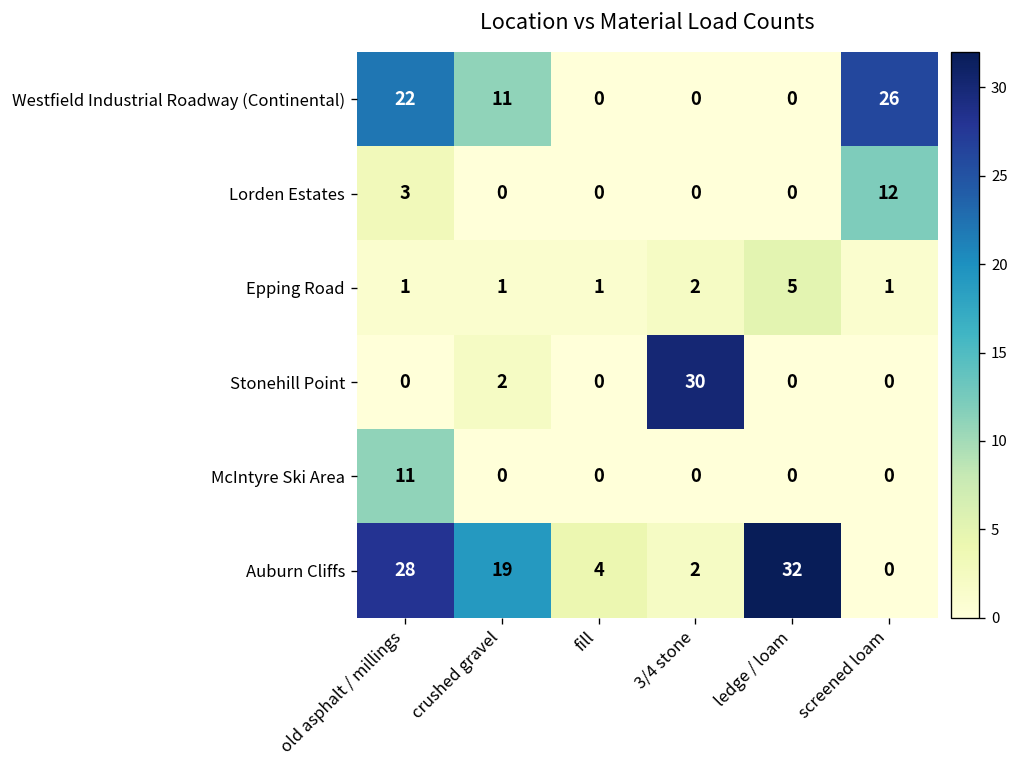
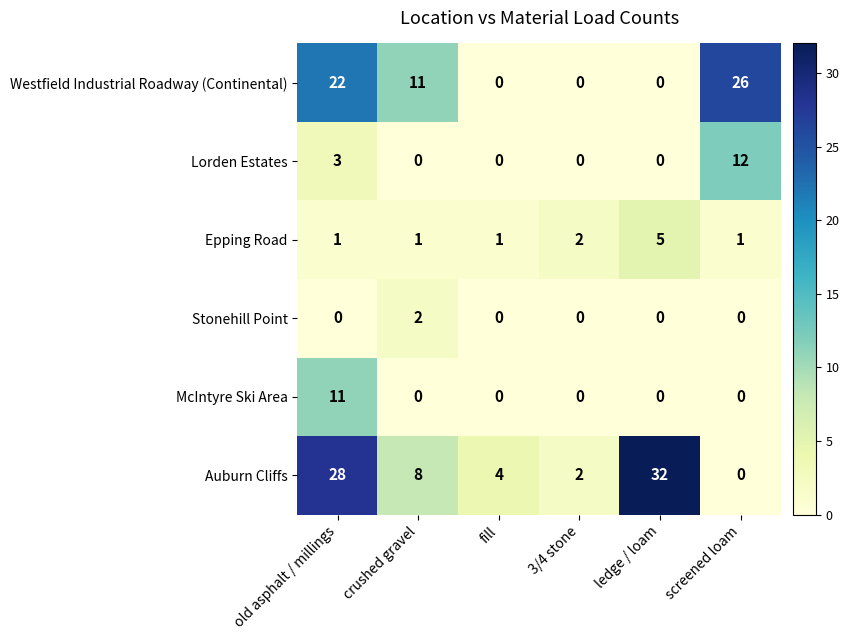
  {
    "Westfield Industrial Roadway (Continental)": {
      "old asphalt / millings": 22,
      "crushed gravel": 11,
      "fill": 0,
      "3/4 stone": 0,
      "ledge / loam": 0,
      "screened loam": 26
    },
    "Lorden Estates": {
      "old asphalt / millings": 3,
      "crushed gravel": 0,
      "fill": 0,
      "3/4 stone": 0,
      "ledge / loam": 0,
      "screened loam": 12
    },
    "Epping Road": {
      "old asphalt / millings": 1,
      "crushed gravel": 1,
      "fill": 1,
      "3/4 stone": 2,
      "ledge / loam": 5,
      "screened loam": 1
    },
    "Stonehill Point": {
      "old asphalt / millings": 0,
      "crushed gravel": 2,
      "fill": 0,
-     "3/4 stone": 30,
+     "3/4 stone": 0,
      "ledge / loam": 0,
      "screened loam": 0
    },
    "McIntyre Ski Area": {
      "old asphalt / millings": 11,
      "crushed gravel": 0,
      "fill": 0,
      "3/4 stone": 0,
      "ledge / loam": 0,
      "screened loam": 0
    },
    "Auburn Cliffs": {
      "old asphalt / millings": 28,
-     "crushed gravel": 19,
+     "crushed gravel": 8,
      "fill": 4,
      "3/4 stone": 2,
      "ledge / loam": 32,
      "screened loam": 0
    }
  }
